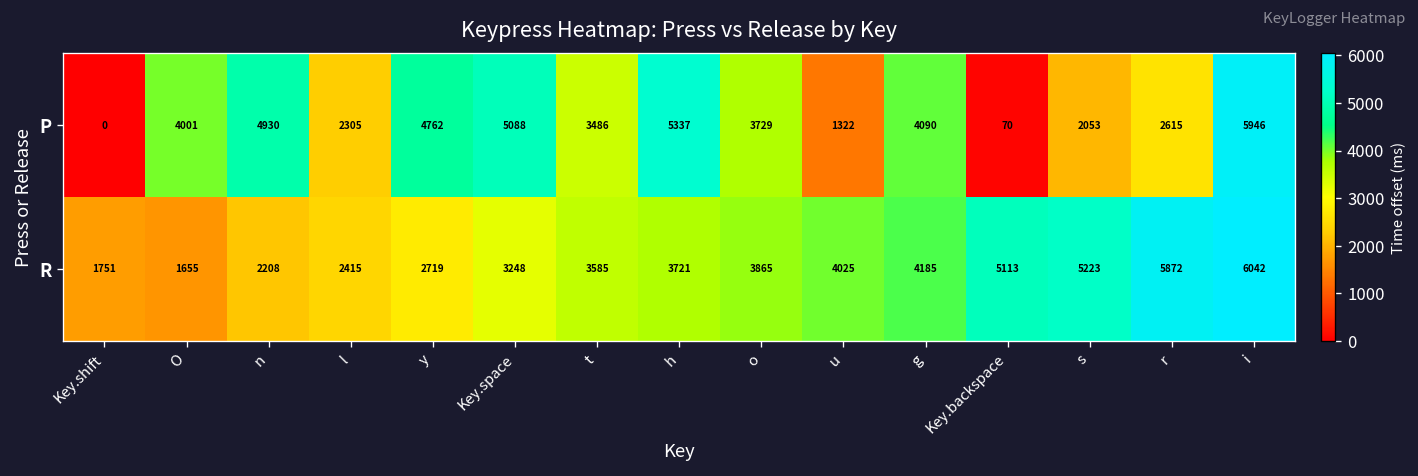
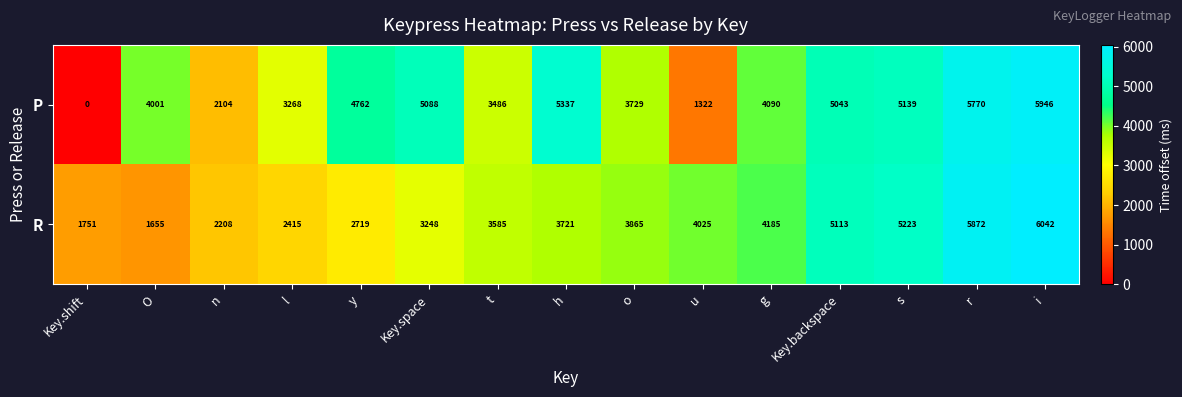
  {
    "P": {
      "Key.shift": 0,
      "O": 4001,
-     "n": 4930,
-     "l": 2305,
+     "n": 2104,
+     "l": 3268,
      "y": 4762,
      "Key.space": 5088,
      "t": 3486,
      "h": 5337,
      "o": 3729,
      "u": 1322,
      "g": 4090,
-     "Key.backspace": 70,
-     "s": 2053,
-     "r": 2615,
+     "Key.backspace": 5043,
+     "s": 5139,
+     "r": 5770,
      "i": 5946
    },
    "R": {
      "Key.shift": 1751,
      "O": 1655,
      "n": 2208,
      "l": 2415,
      "y": 2719,
      "Key.space": 3248,
      "t": 3585,
      "h": 3721,
      "o": 3865,
      "u": 4025,
      "g": 4185,
      "Key.backspace": 5113,
      "s": 5223,
      "r": 5872,
      "i": 6042
    }
  }
